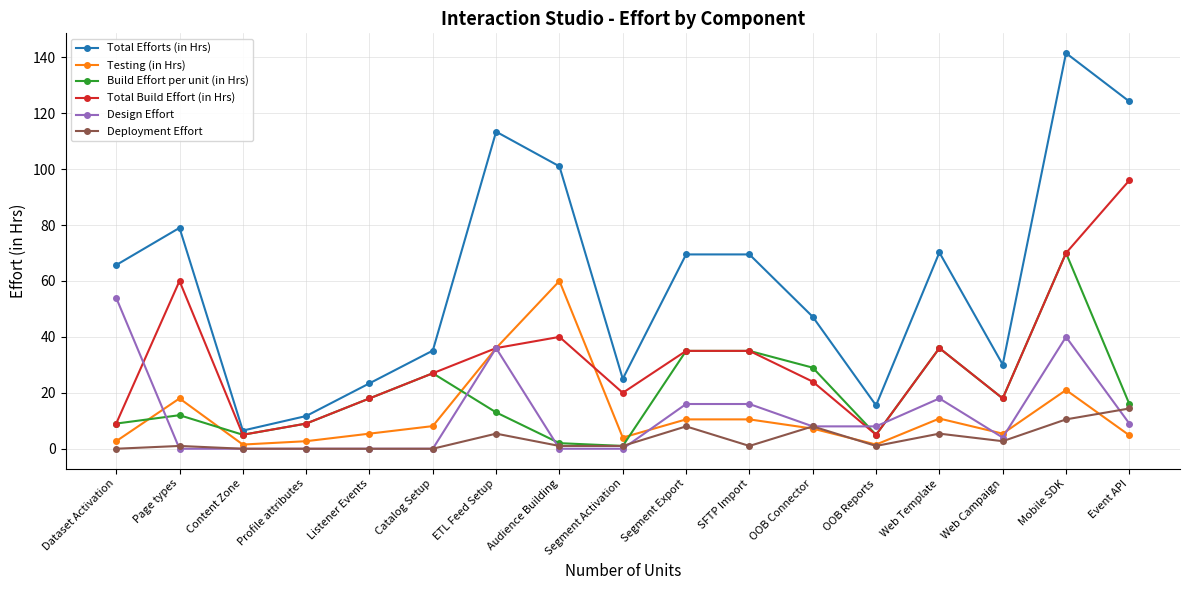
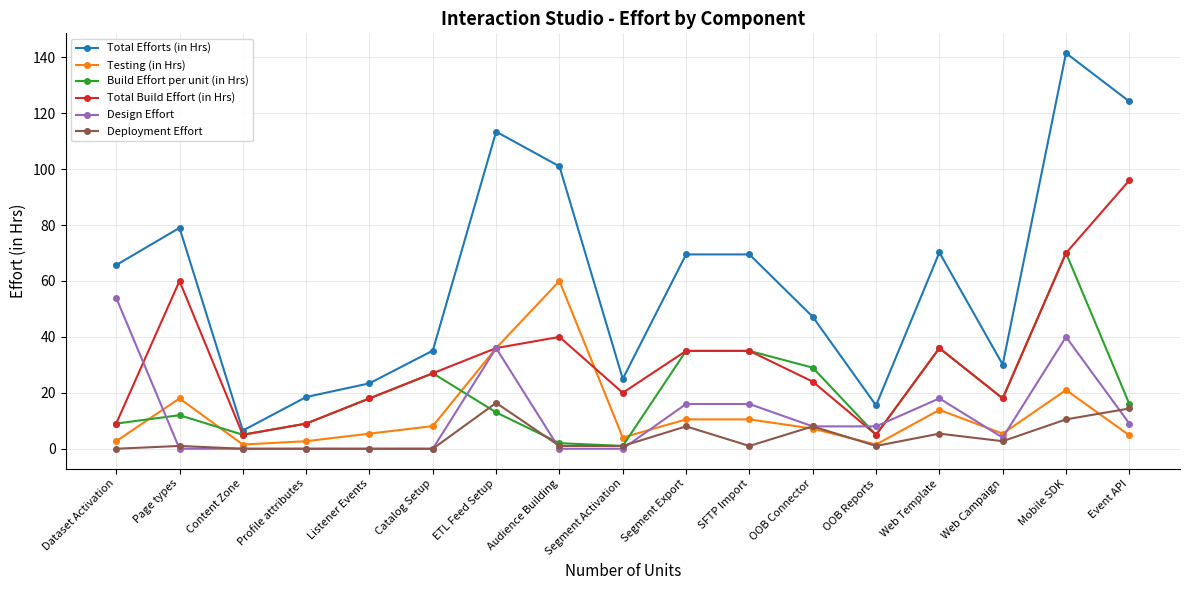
  {
    "Total Efforts (in Hrs)": {
      "Dataset Activation": 66,
      "Page types": 79,
      "Content Zone": 7,
-     "Profile attributes": 12,
+     "Profile attributes": 19,
      "Listener Events": 23,
      "Catalog Setup": 35,
      "ETL Feed Setup": 113,
      "Audience Building": 101,
      "Segment Activation": 25,
      "Segment Export": 70,
      "SFTP Import": 70,
      "OOB Connector": 47,
      "OOB Reports": 16,
      "Web Template": 70,
      "Web Campaign": 30,
      "Mobile SDK": 142,
      "Event API": 124
    },
    "Testing (in Hrs)": {
      "Dataset Activation": 3,
      "Page types": 18,
      "Content Zone": 2,
      "Profile attributes": 3,
      "Listener Events": 5,
      "Catalog Setup": 8,
      "Audience Building": 60,
      "Segment Activation": 4,
      "Segment Export": 11,
      "SFTP Import": 11,
-     "Web Template": 11,
+     "Web Template": 14,
      "Web Campaign": 5,
      "Mobile SDK": 21,
      "Event API": 5
    },
    "Build Effort per unit (in Hrs)": {
      "Page types": 12,
      "ETL Feed Setup": 13,
      "Audience Building": 2,
      "OOB Connector": 29,
      "Event API": 16
    },
    "Total Build Effort (in Hrs)": {
      "Page types": 60,
      "Audience Building": 40,
      "Segment Activation": 20,
      "OOB Connector": 24,
      "Event API": 96
    },
    "Design Effort": {
      "Dataset Activation": 54,
      "Page types": 0,
      "Audience Building": 0,
      "Segment Activation": 0,
      "Segment Export": 16,
      "SFTP Import": 16,
      "OOB Reports": 8,
      "Web Template": 18,
      "Web Campaign": 4,
      "Mobile SDK": 40,
      "Event API": 9
    },
    "Deployment Effort": {
      "Dataset Activation": 0,
      "Page types": 1,
-     "ETL Feed Setup": 5,
+     "ETL Feed Setup": 16,
      "Audience Building": 1,
      "Segment Export": 8,
      "SFTP Import": 1,
      "Web Template": 5,
      "Web Campaign": 3,
      "Mobile SDK": 11,
      "Event API": 14
    }
  }
